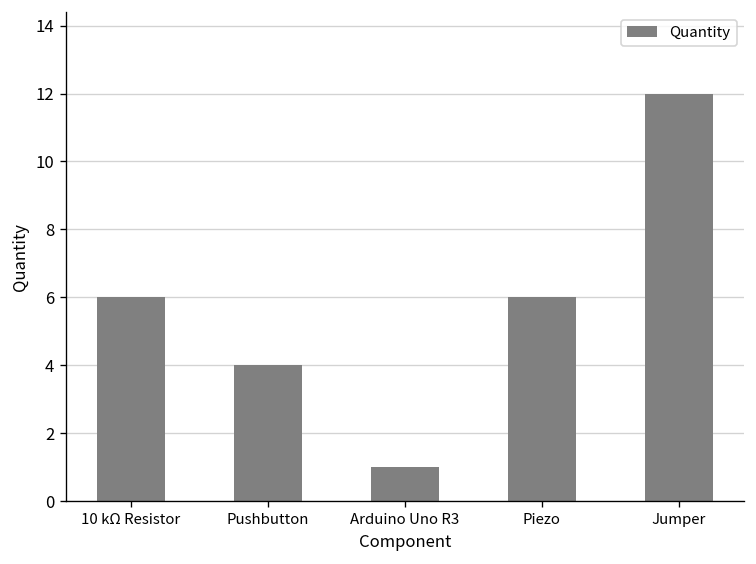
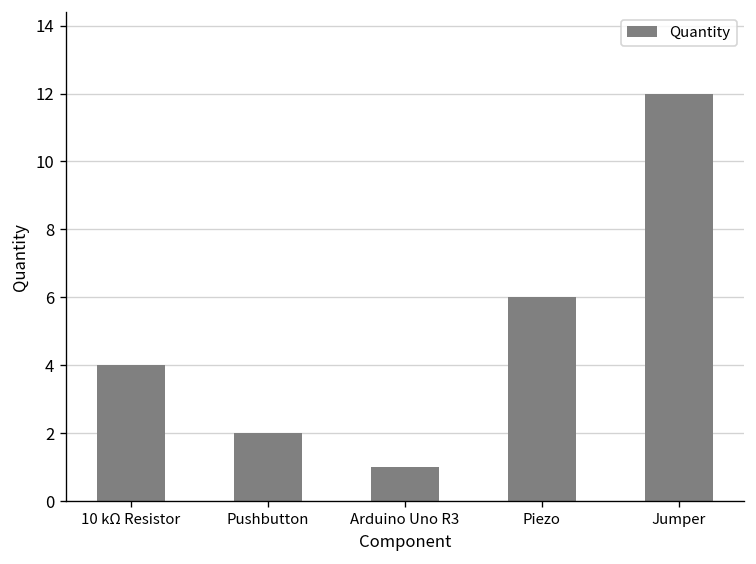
  {
-   "10 kΩ Resistor": 6,
-   "Pushbutton": 4,
+   "10 kΩ Resistor": 4,
+   "Pushbutton": 2,
    "Arduino Uno R3": 1,
    "Piezo": 6,
    "Jumper": 12
  }
